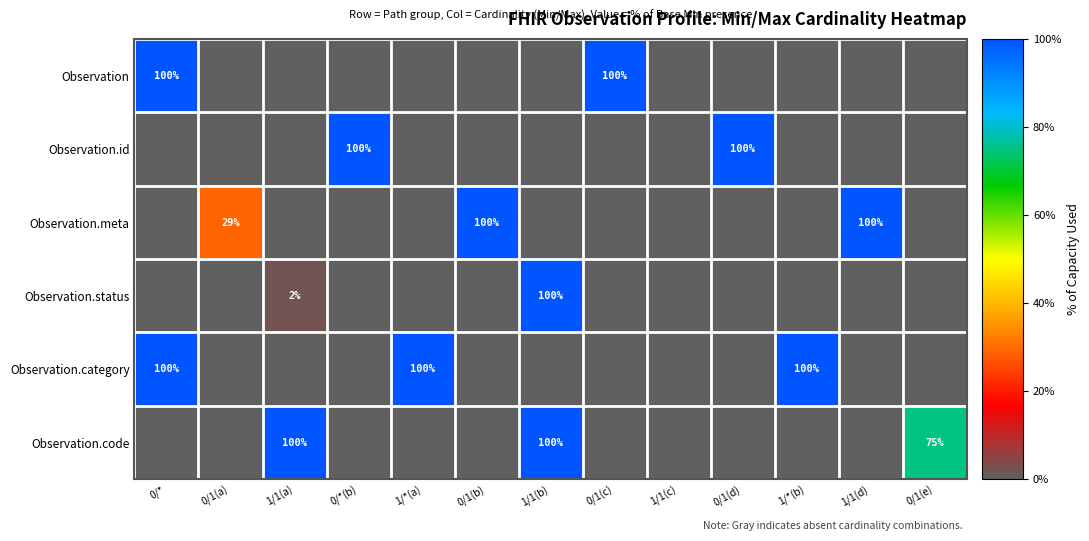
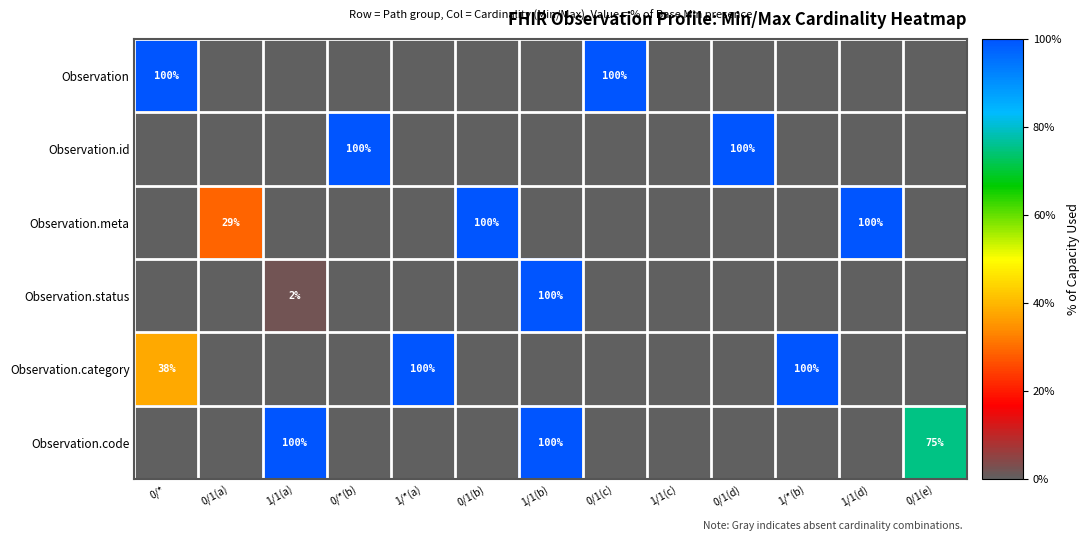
  {
    "Observation": {
      "0/*": "100%",
      "0/1(c)": "100%"
    },
    "Observation.id": {
      "0/*(b)": "100%",
      "0/1(d)": "100%"
    },
    "Observation.meta": {
      "0/1(a)": "29%",
      "0/1(b)": "100%",
      "1/1(d)": "100%"
    },
    "Observation.status": {
      "1/1(a)": "2%",
      "1/1(b)": "100%"
    },
    "Observation.category": {
-     "0/*": "100%",
+     "0/*": "38%",
      "1/*(a)": "100%",
      "1/*(b)": "100%"
    },
    "Observation.code": {
      "1/1(a)": "100%",
      "1/1(b)": "100%",
      "0/1(e)": "75%"
    }
  }
